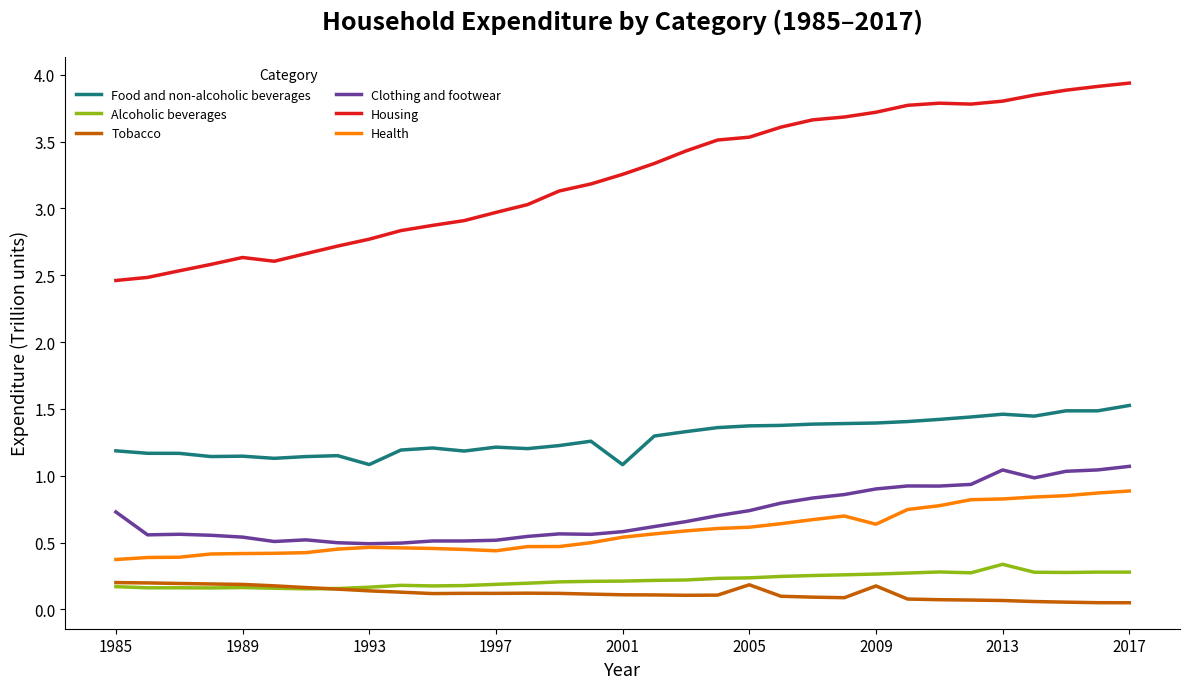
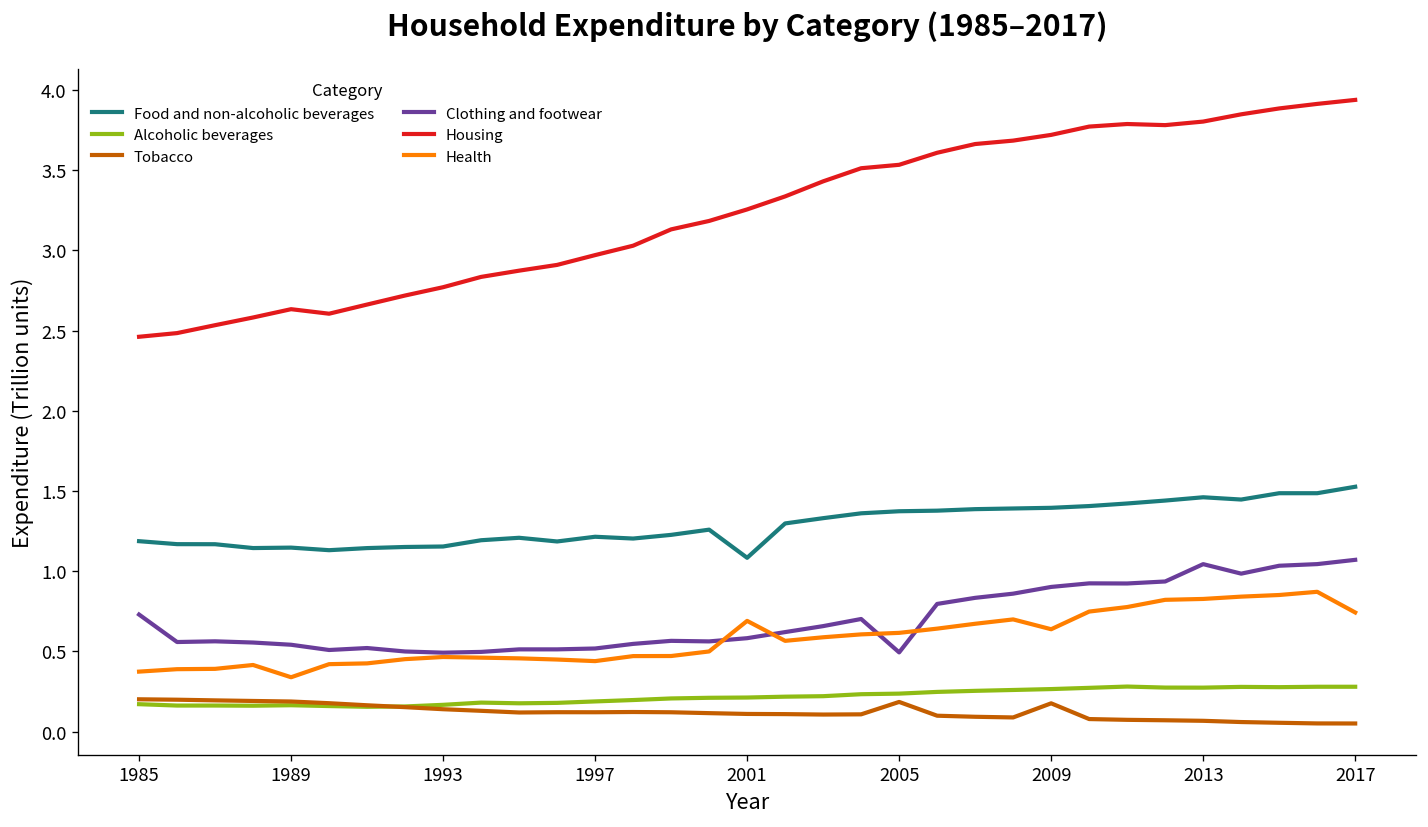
  {
    "Food and non-alcoholic beverages": {
      "1985": 1.19,
      "1989": 1.15,
-     "1993": 1.08,
+     "1993": 1.15,
      "1997": 1.21,
      "2001": 1.08,
      "2005": 1.37,
      "2009": 1.39,
      "2013": 1.46,
      "2017": 1.53
    },
    "Alcoholic beverages": {
      "1985": 0.17,
      "1989": 0.16,
      "1993": 0.17,
      "1997": 0.19,
      "2001": 0.21,
      "2005": 0.24,
      "2009": 0.26,
-     "2013": 0.34,
+     "2013": 0.27,
      "2017": 0.28
    },
    "Tobacco": {
      "1985": 0.20,
      "1989": 0.19,
      "1993": 0.14,
      "1997": 0.12,
      "2001": 0.11,
      "2005": 0.18,
      "2009": 0.18,
      "2013": 0.07,
      "2017": 0.05
    },
    "Clothing and footwear": {
      "1985": 0.73,
      "1989": 0.54,
      "1993": 0.49,
      "1997": 0.52,
      "2001": 0.58,
-     "2005": 0.74,
+     "2005": 0.49,
      "2009": 0.90,
      "2013": 1.04,
      "2017": 1.07
    },
    "Housing": {
      "1985": 2.46,
      "1989": 2.63,
      "1993": 2.77,
      "1997": 2.97,
      "2001": 3.26,
      "2005": 3.53,
      "2009": 3.72,
      "2013": 3.80,
      "2017": 3.94
    },
    "Health": {
      "1985": 0.37,
-     "1989": 0.42,
+     "1989": 0.34,
      "1993": 0.46,
      "1997": 0.44,
-     "2001": 0.54,
+     "2001": 0.69,
      "2005": 0.62,
      "2009": 0.64,
      "2013": 0.83,
-     "2017": 0.89
+     "2017": 0.74
    }
  }
